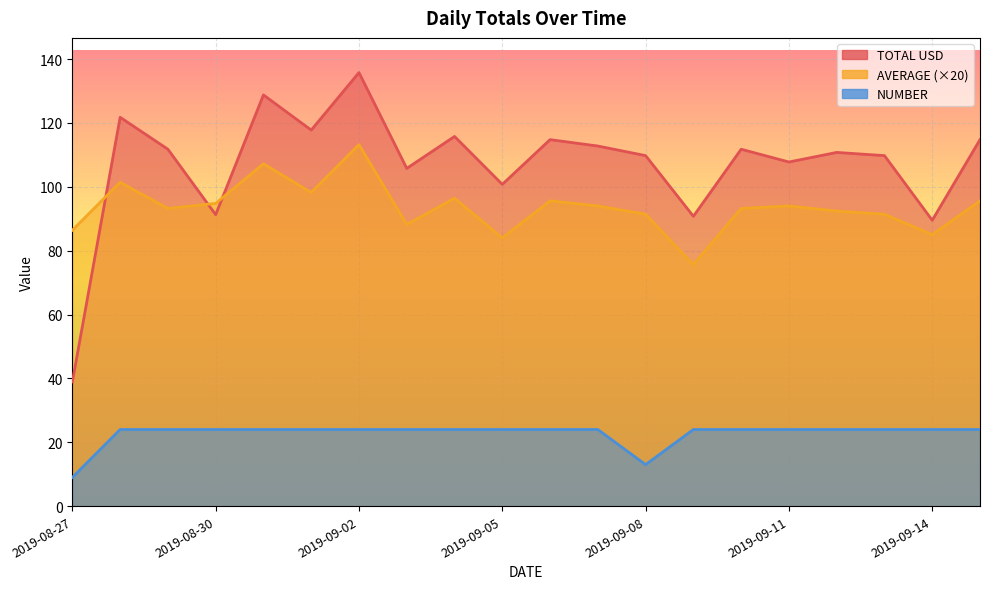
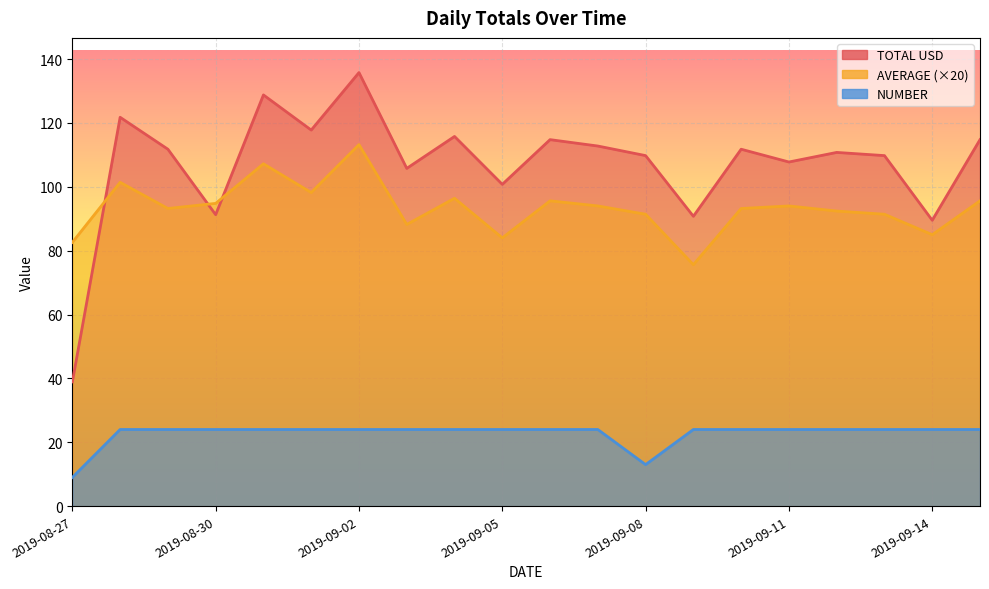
  {
    "TOTAL USD": {
      "2019-08-27": 39,
      "2019-08-30": 91,
      "2019-09-02": 136,
      "2019-09-05": 101,
      "2019-09-08": 110,
      "2019-09-11": 108,
      "2019-09-14": 90
    },
    "AVERAGE (×20)": {
-     "2019-08-27": 86,
+     "2019-08-27": 83,
      "2019-08-30": 95,
      "2019-09-02": 113,
      "2019-09-05": 84,
      "2019-09-08": 91,
      "2019-09-11": 94,
      "2019-09-14": 85
    },
    "NUMBER": {
      "2019-08-27": 9,
      "2019-08-30": 24,
      "2019-09-02": 24,
      "2019-09-05": 24,
      "2019-09-08": 13,
      "2019-09-11": 24,
      "2019-09-14": 24
    }
  }
